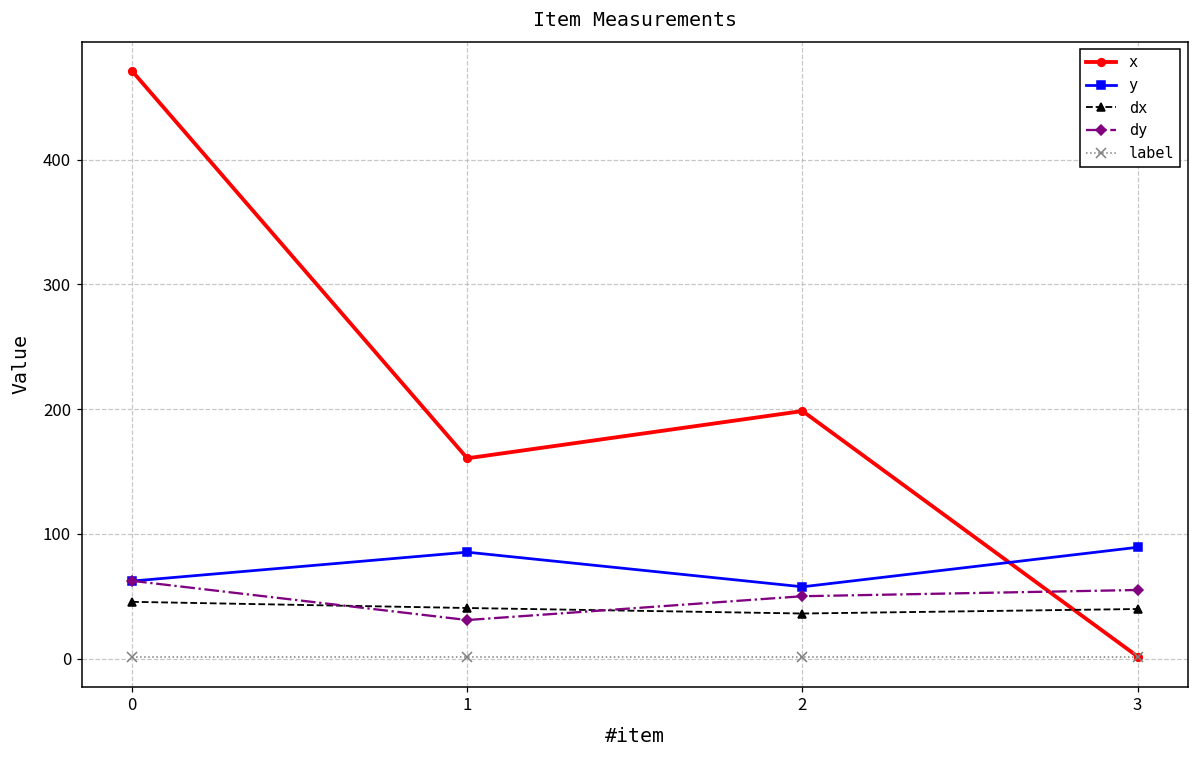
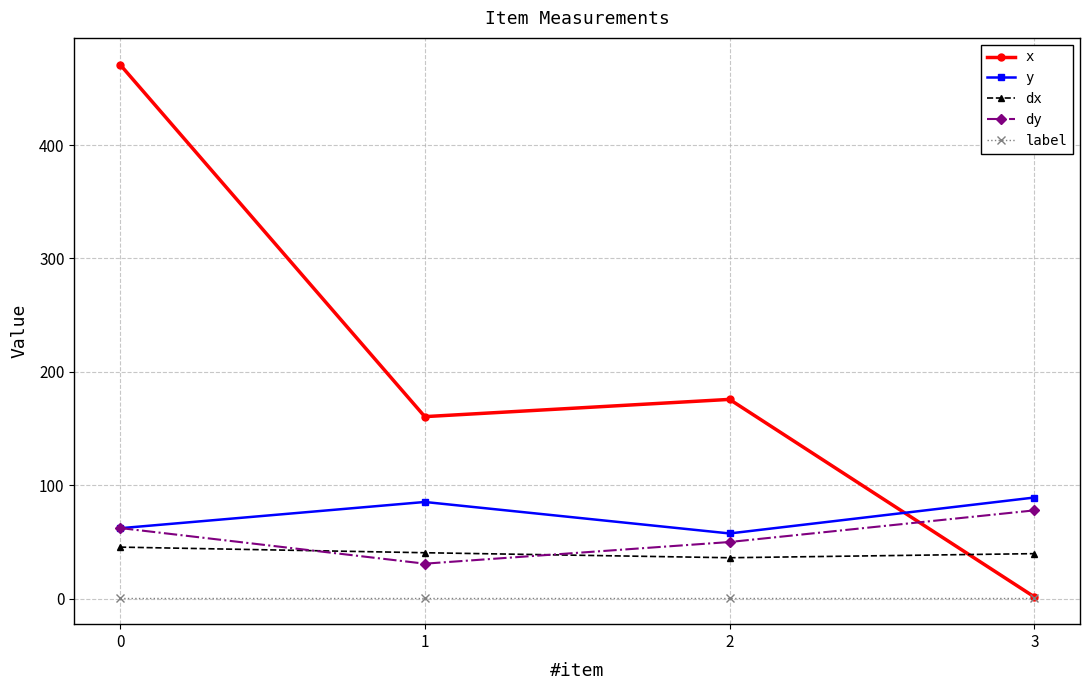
  {
    "x": {
      "0": 471,
      "1": 161,
-     "2": 198
+     "2": 176
    },
    "y": {
      "1": 85,
      "2": 58,
      "3": 89
    },
    "dx": {
      "0": 45,
      "1": 40,
      "2": 36,
      "3": 40
    },
    "dy": {
      "1": 31,
      "2": 50,
-     "3": 55
+     "3": 78
    },
    "label": {
      "0": 1,
      "1": 1,
      "2": 1
    }
  }
